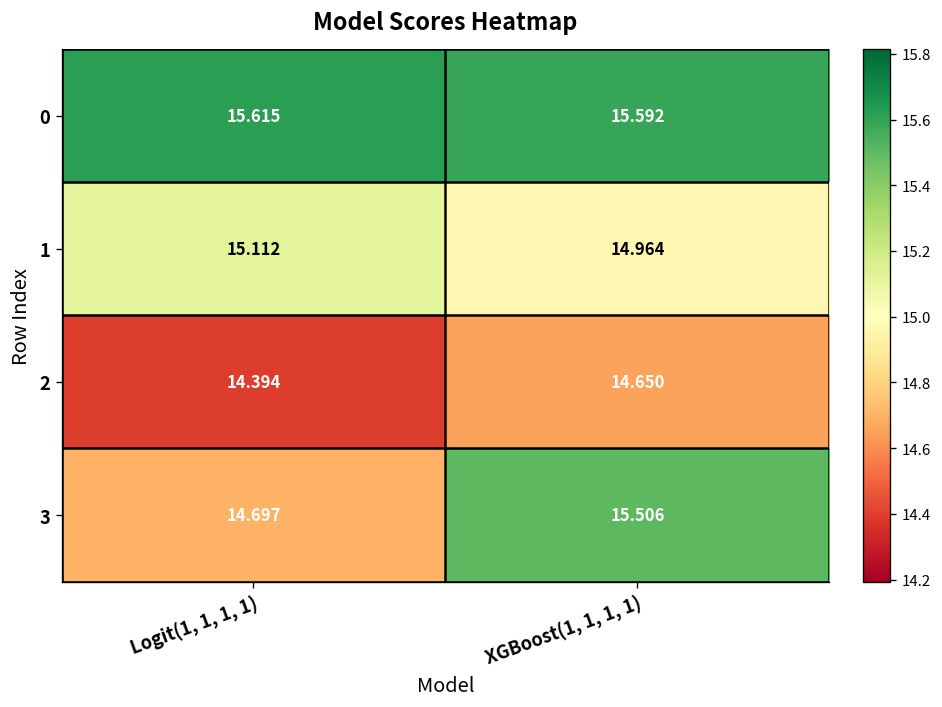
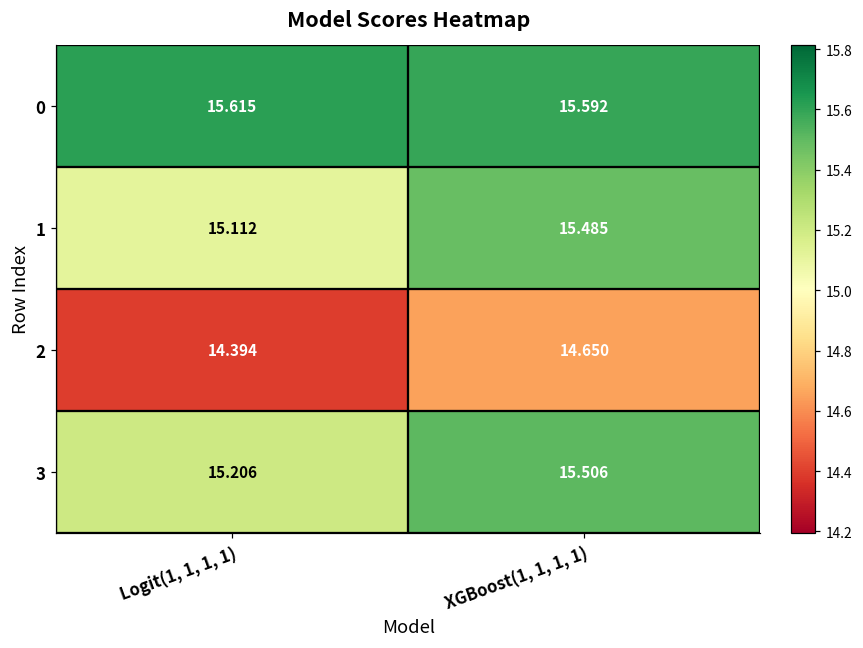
  {
    "0": {
      "Logit(1, 1, 1, 1)": 15.615,
      "XGBoost(1, 1, 1, 1)": 15.592
    },
    "1": {
      "Logit(1, 1, 1, 1)": 15.112,
-     "XGBoost(1, 1, 1, 1)": 14.964
+     "XGBoost(1, 1, 1, 1)": 15.485
    },
    "2": {
      "Logit(1, 1, 1, 1)": 14.394,
      "XGBoost(1, 1, 1, 1)": 14.650
    },
    "3": {
-     "Logit(1, 1, 1, 1)": 14.697,
+     "Logit(1, 1, 1, 1)": 15.206,
      "XGBoost(1, 1, 1, 1)": 15.506
    }
  }
